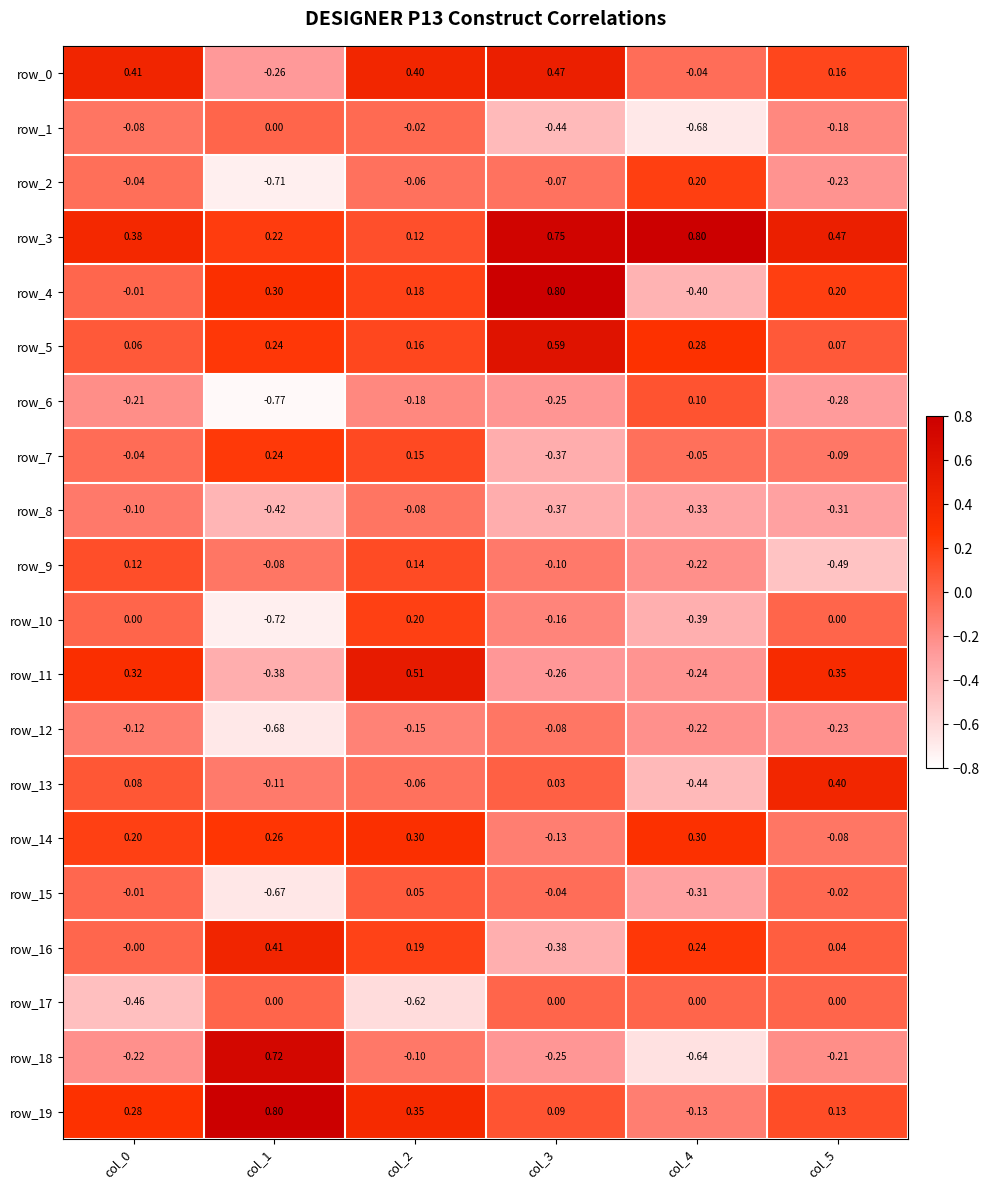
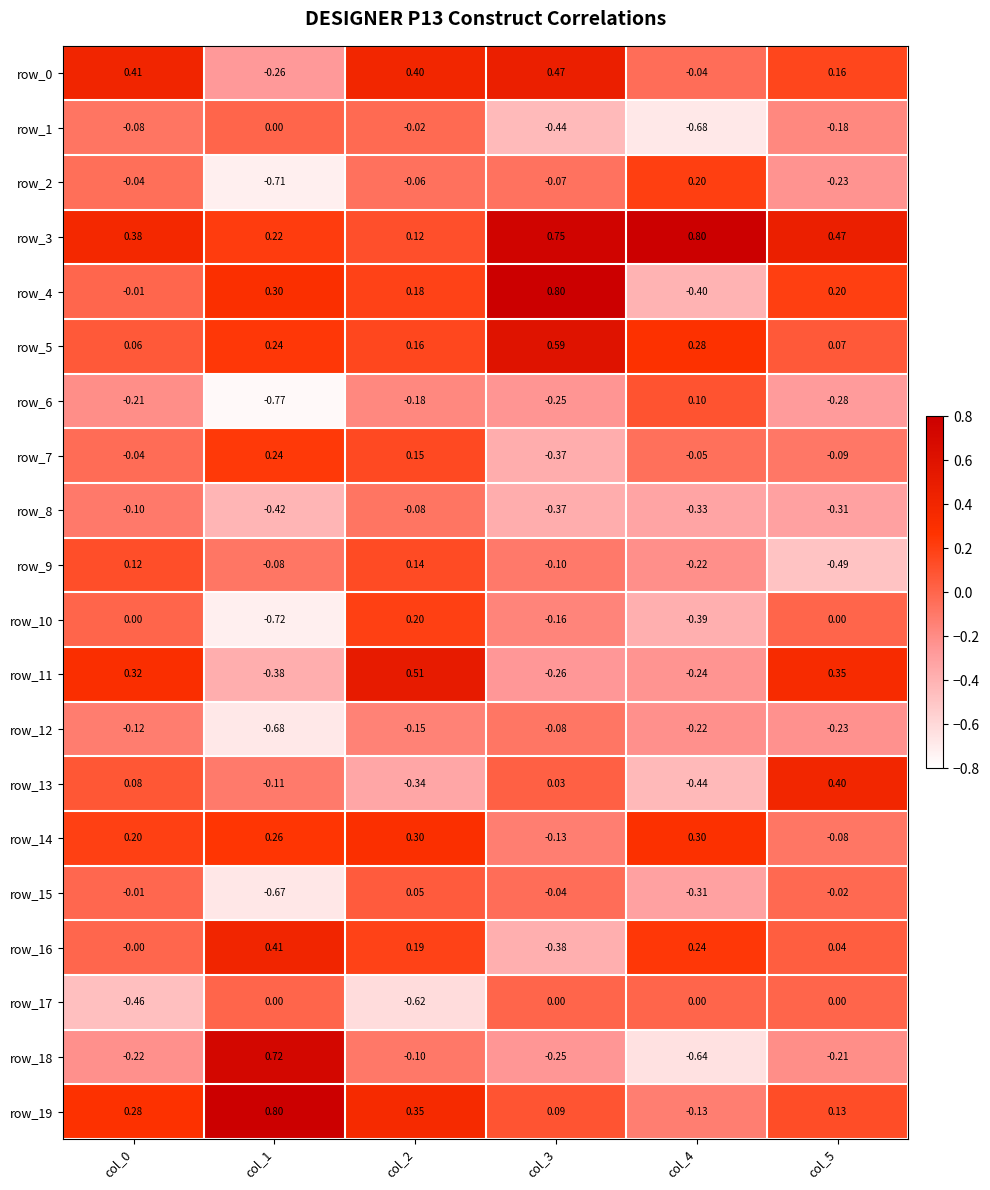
  {
    "row_0": {
      "col_0": 0.41,
      "col_1": -0.26,
      "col_2": 0.40,
      "col_3": 0.47,
      "col_4": -0.04,
      "col_5": 0.16
    },
    "row_1": {
      "col_0": -0.08,
      "col_1": 0.00,
      "col_2": -0.02,
      "col_3": -0.44,
      "col_4": -0.68,
      "col_5": -0.18
    },
    "row_2": {
      "col_0": -0.04,
      "col_1": -0.71,
      "col_2": -0.06,
      "col_3": -0.07,
      "col_4": 0.20,
      "col_5": -0.23
    },
    "row_3": {
      "col_0": 0.38,
      "col_1": 0.22,
      "col_2": 0.12,
      "col_3": 0.75,
      "col_4": 0.80,
      "col_5": 0.47
    },
    "row_4": {
      "col_0": -0.01,
      "col_1": 0.30,
      "col_2": 0.18,
      "col_3": 0.80,
      "col_4": -0.40,
      "col_5": 0.20
    },
    "row_5": {
      "col_0": 0.06,
      "col_1": 0.24,
      "col_2": 0.16,
      "col_3": 0.59,
      "col_4": 0.28,
      "col_5": 0.07
    },
    "row_6": {
      "col_0": -0.21,
      "col_1": -0.77,
      "col_2": -0.18,
      "col_3": -0.25,
      "col_4": 0.10,
      "col_5": -0.28
    },
    "row_7": {
      "col_0": -0.04,
      "col_1": 0.24,
      "col_2": 0.15,
      "col_3": -0.37,
      "col_4": -0.05,
      "col_5": -0.09
    },
    "row_8": {
      "col_0": -0.10,
      "col_1": -0.42,
      "col_2": -0.08,
      "col_3": -0.37,
      "col_4": -0.33,
      "col_5": -0.31
    },
    "row_9": {
      "col_0": 0.12,
      "col_1": -0.08,
      "col_2": 0.14,
      "col_3": -0.10,
      "col_4": -0.22,
      "col_5": -0.49
    },
    "row_10": {
      "col_0": 0.00,
      "col_1": -0.72,
      "col_2": 0.20,
      "col_3": -0.16,
      "col_4": -0.39,
      "col_5": 0.00
    },
    "row_11": {
      "col_0": 0.32,
      "col_1": -0.38,
      "col_2": 0.51,
      "col_3": -0.26,
      "col_4": -0.24,
      "col_5": 0.35
    },
    "row_12": {
      "col_0": -0.12,
      "col_1": -0.68,
      "col_2": -0.15,
      "col_3": -0.08,
      "col_4": -0.22,
      "col_5": -0.23
    },
    "row_13": {
      "col_0": 0.08,
      "col_1": -0.11,
-     "col_2": -0.06,
+     "col_2": -0.34,
      "col_3": 0.03,
      "col_4": -0.44,
      "col_5": 0.40
    },
    "row_14": {
      "col_0": 0.20,
      "col_1": 0.26,
      "col_2": 0.30,
      "col_3": -0.13,
      "col_4": 0.30,
      "col_5": -0.08
    },
    "row_15": {
      "col_0": -0.01,
      "col_1": -0.67,
      "col_2": 0.05,
      "col_3": -0.04,
      "col_4": -0.31,
      "col_5": -0.02
    },
    "row_16": {
      "col_0": -0.00,
      "col_1": 0.41,
      "col_2": 0.19,
      "col_3": -0.38,
      "col_4": 0.24,
      "col_5": 0.04
    },
    "row_17": {
      "col_0": -0.46,
      "col_1": 0.00,
      "col_2": -0.62,
      "col_3": 0.00,
      "col_4": 0.00,
      "col_5": 0.00
    },
    "row_18": {
      "col_0": -0.22,
      "col_1": 0.72,
      "col_2": -0.10,
      "col_3": -0.25,
      "col_4": -0.64,
      "col_5": -0.21
    },
    "row_19": {
      "col_0": 0.28,
      "col_1": 0.80,
      "col_2": 0.35,
      "col_3": 0.09,
      "col_4": -0.13,
      "col_5": 0.13
    }
  }
